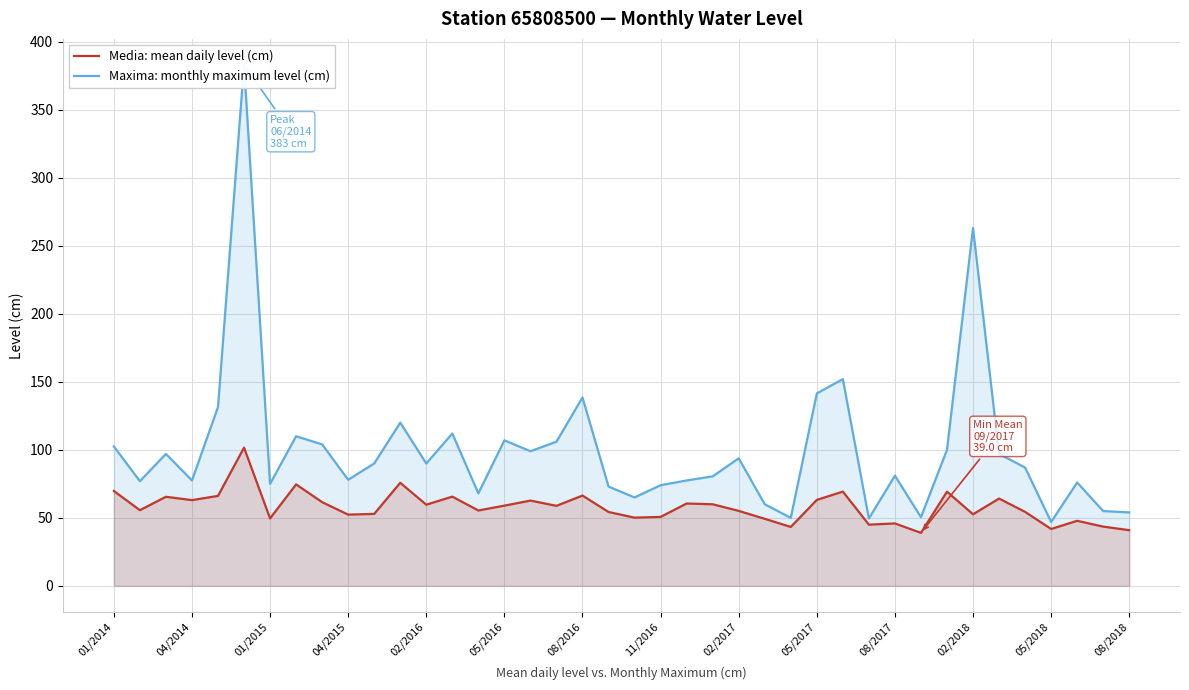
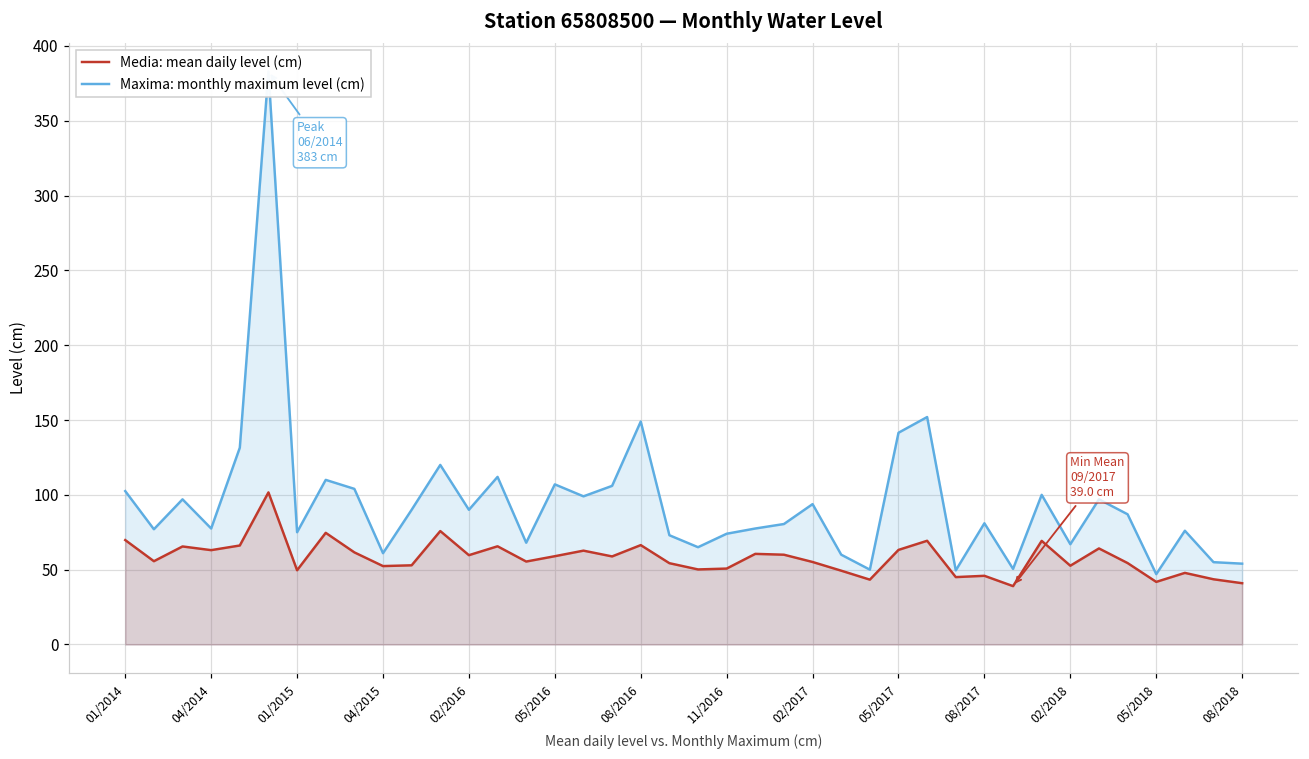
  {
    "Maxima: monthly maximum level (cm)": {
      "01/2014": 103,
      "04/2014": 78,
      "01/2015": 75,
-     "04/2015": 78,
+     "04/2015": 61,
      "02/2016": 90,
      "05/2016": 107,
-     "08/2016": 139,
+     "08/2016": 149,
      "11/2016": 74,
      "02/2017": 94,
      "05/2017": 142,
      "08/2017": 81,
-     "02/2018": 263,
+     "02/2018": 67,
      "05/2018": 47,
      "08/2018": 54
    },
    "Media: mean daily level (cm)": {
      "01/2014": 70,
      "04/2014": 63,
      "01/2015": 50,
      "04/2015": 52,
      "02/2016": 60,
      "05/2016": 59,
      "08/2016": 66,
      "11/2016": 51,
      "02/2017": 55,
      "05/2017": 63,
      "08/2017": 46,
      "05/2018": 42,
      "08/2018": 41
    }
  }
